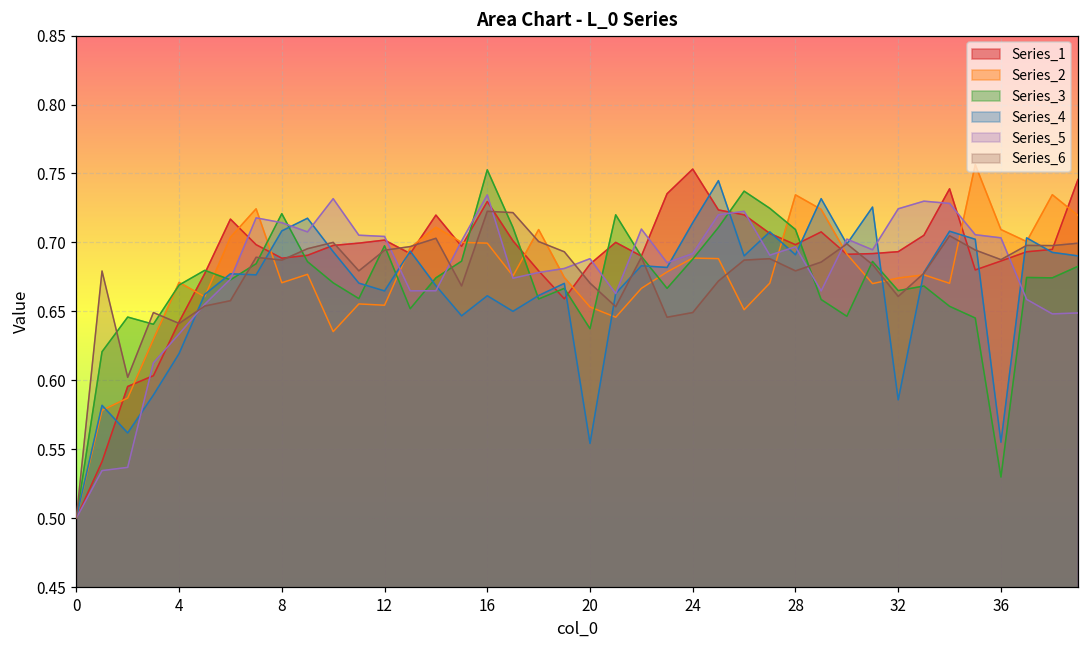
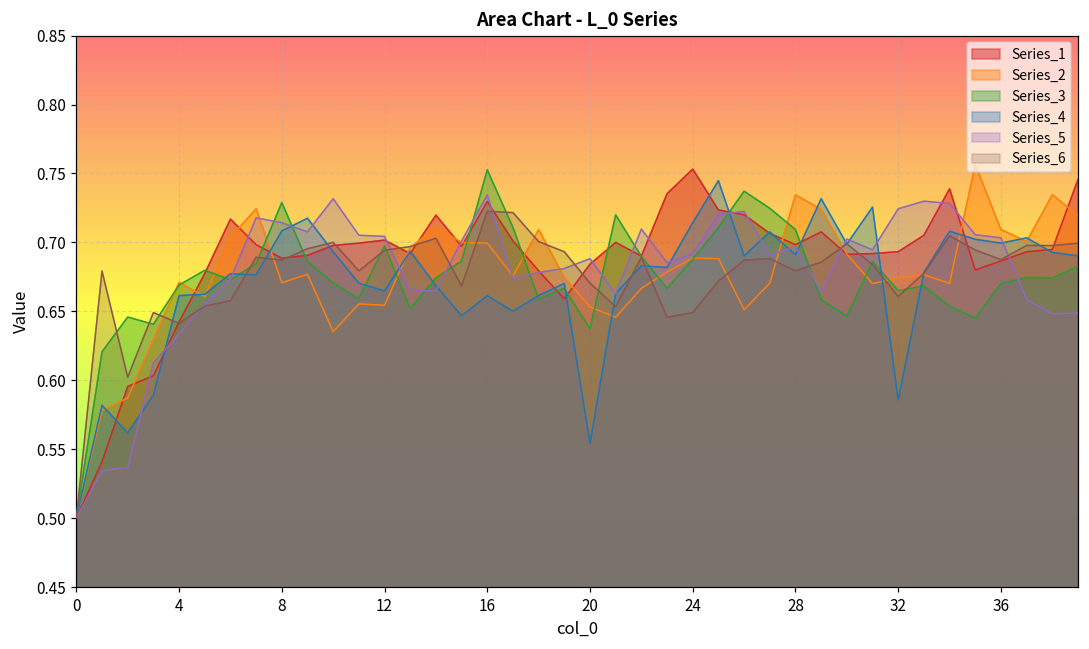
  {
    "Series_1": {
      "12": 0.702,
      "16": 0.730,
      "20": 0.684,
      "24": 0.753,
      "32": 0.693
    },
    "Series_2": {
      "8": 0.671,
      "12": 0.654,
      "16": 0.699,
      "20": 0.653,
      "28": 0.734,
      "32": 0.674,
      "36": 0.709
    },
    "Series_3": {
-     "8": 0.721,
+     "8": 0.729,
      "12": 0.698,
      "16": 0.753,
      "20": 0.637,
      "28": 0.709,
      "32": 0.665,
-     "36": 0.530
+     "36": 0.670
    },
    "Series_4": {
-     "4": 0.619,
+     "4": 0.661,
      "8": 0.708,
      "12": 0.665,
      "16": 0.661,
      "20": 0.554,
      "24": 0.714,
      "28": 0.691,
      "32": 0.586,
-     "36": 0.555
+     "36": 0.699
    }
  }
